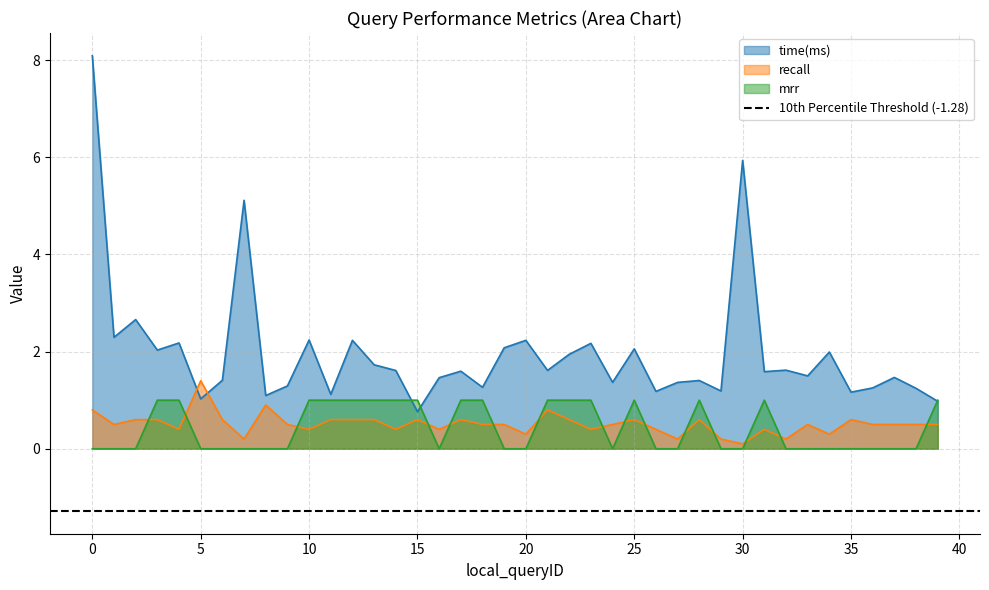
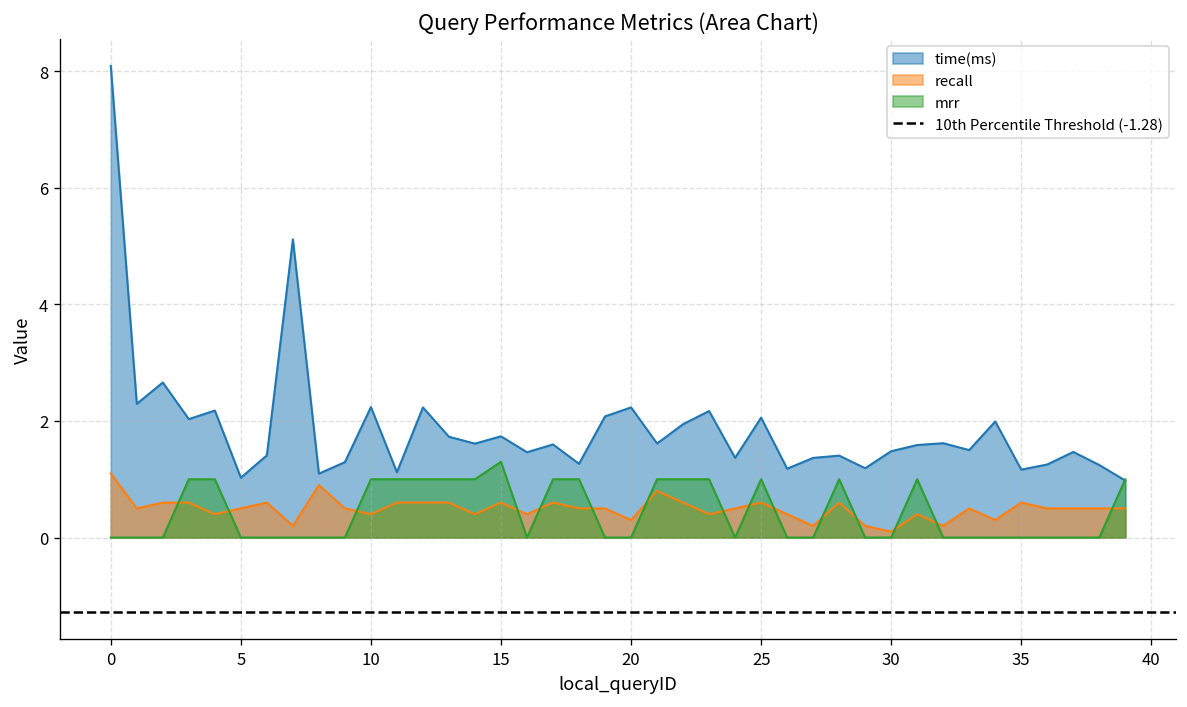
  {
    "time(ms)": {
      "0": 8.1,
      "5": 1.0,
      "10": 2.2,
-     "15": 0.8,
+     "15": 1.7,
      "20": 2.2,
      "25": 2.1,
-     "30": 5.9,
+     "30": 1.5,
      "35": 1.2
    },
    "recall": {
-     "0": 0.8,
-     "5": 1.4,
+     "0": 1.1,
+     "5": 0.5,
      "10": 0.4,
      "15": 0.6,
      "20": 0.3,
      "25": 0.6,
      "30": 0.1,
      "35": 0.6
    },
    "mrr": {
      "0": 0.0,
      "5": 0.0,
      "10": 1.0,
-     "15": 1.0,
+     "15": 1.3,
      "20": 0.0,
      "25": 1.0,
      "30": 0.0,
      "35": 0.0
    }
  }
